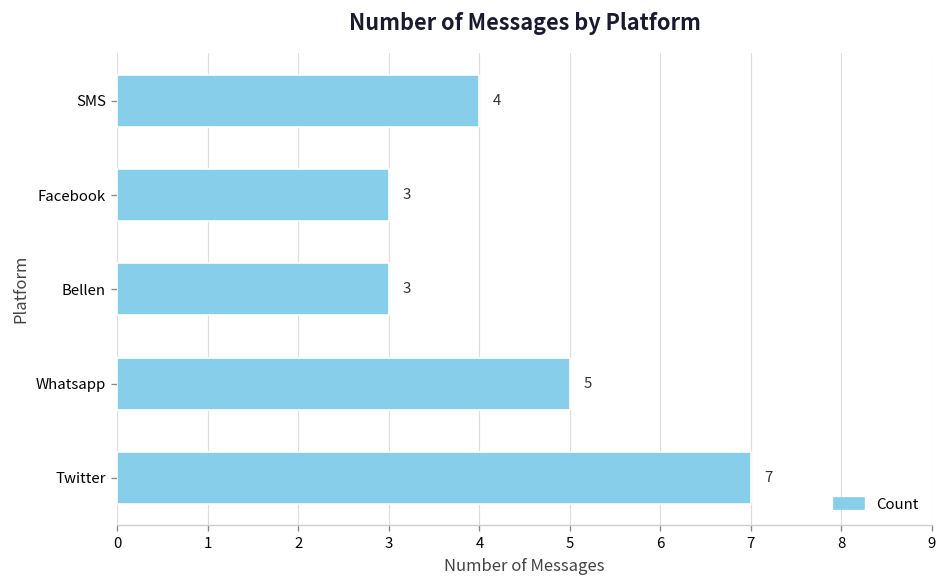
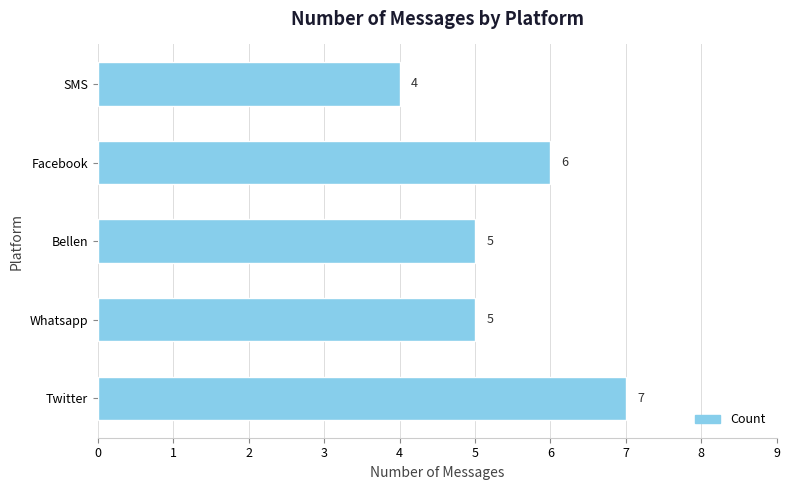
  {
    "SMS": 4,
-   "Facebook": 3,
-   "Bellen": 3,
+   "Facebook": 6,
+   "Bellen": 5,
    "Whatsapp": 5,
    "Twitter": 7
  }
